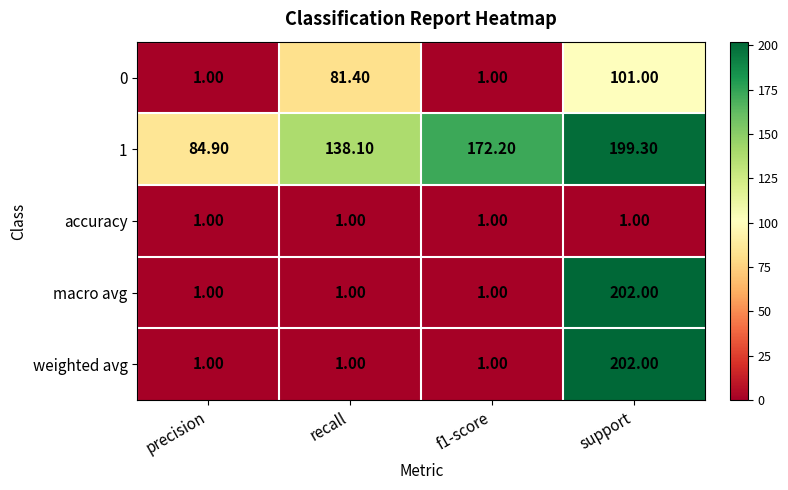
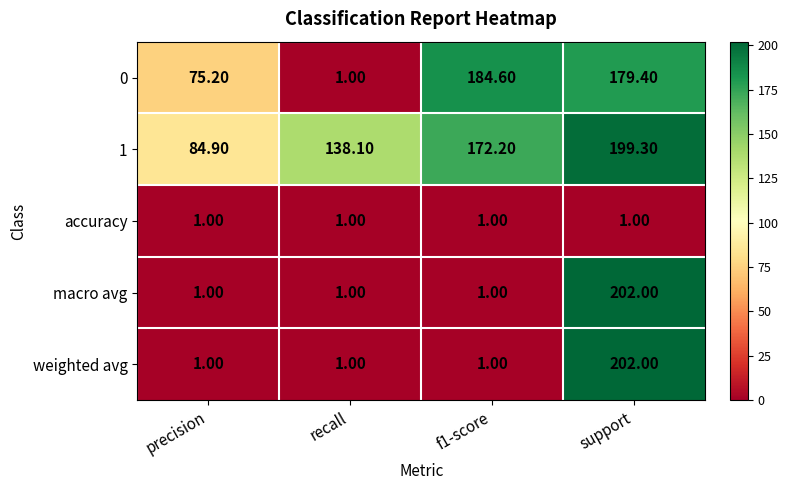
  {
    "0": {
-     "precision": 1.00,
-     "recall": 81.40,
-     "f1-score": 1.00,
-     "support": 101.00
+     "precision": 75.20,
+     "recall": 1.00,
+     "f1-score": 184.60,
+     "support": 179.40
    },
    "1": {
      "precision": 84.90,
      "recall": 138.10,
      "f1-score": 172.20,
      "support": 199.30
    },
    "accuracy": {
      "precision": 1.00,
      "recall": 1.00,
      "f1-score": 1.00,
      "support": 1.00
    },
    "macro avg": {
      "precision": 1.00,
      "recall": 1.00,
      "f1-score": 1.00,
      "support": 202.00
    },
    "weighted avg": {
      "precision": 1.00,
      "recall": 1.00,
      "f1-score": 1.00,
      "support": 202.00
    }
  }
